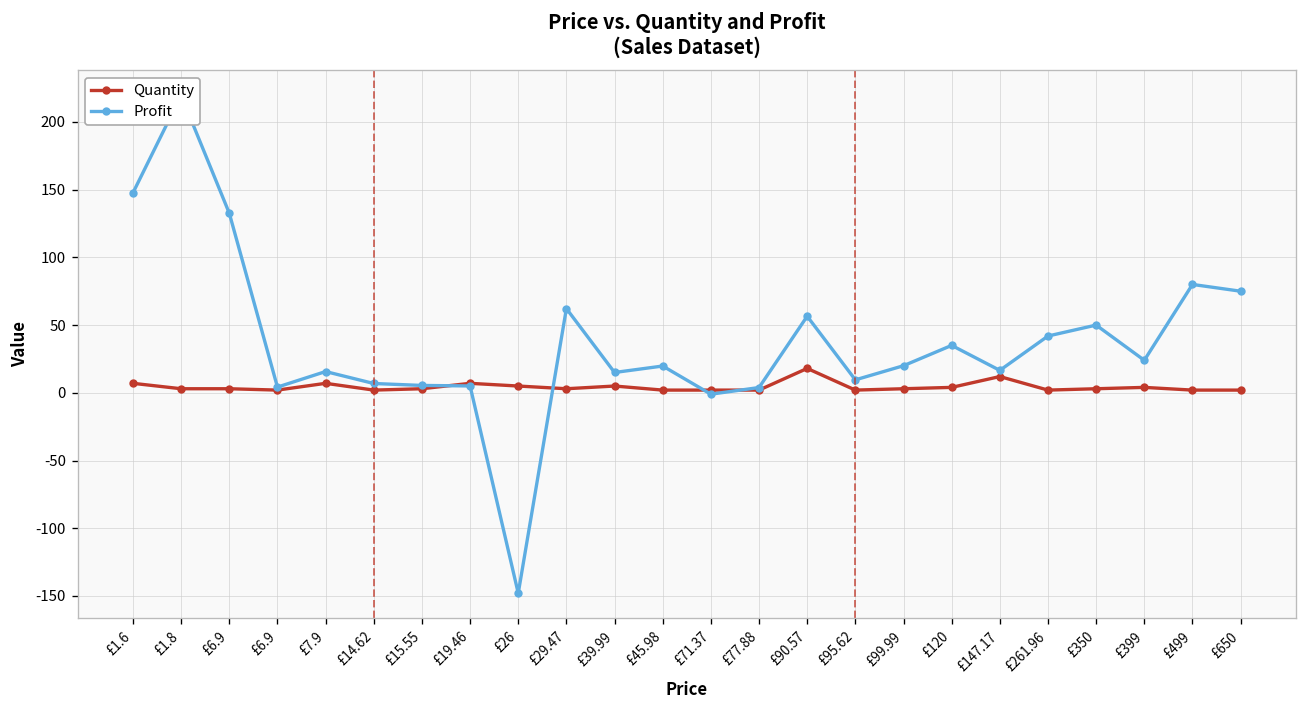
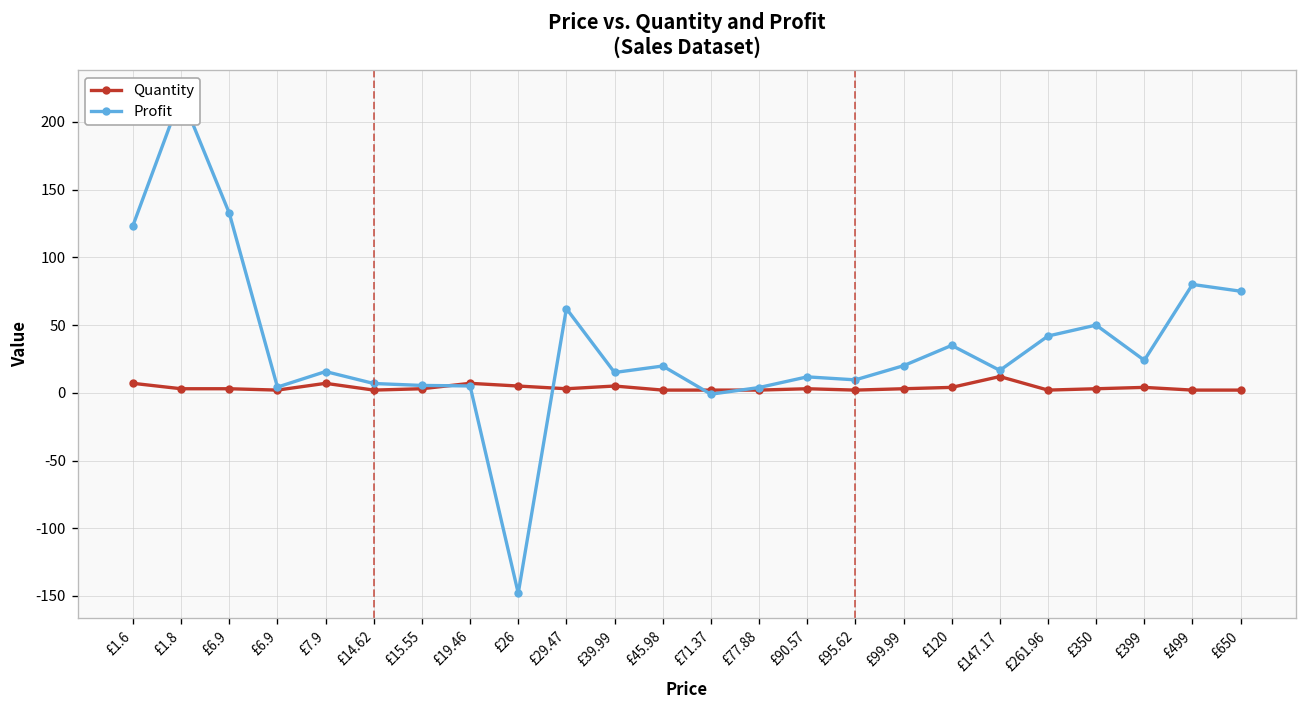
  {
    "Quantity": {
      "£1.6": 7,
      "£1.8": 3,
      "£7.9": 7,
      "£14.62": 2,
      "£15.55": 3,
      "£26": 5,
      "£29.47": 3,
      "£39.99": 5,
      "£45.98": 2,
      "£71.37": 2,
-     "£90.57": 18,
+     "£90.57": 3,
      "£95.62": 2,
      "£99.99": 3,
      "£120": 4,
      "£147.17": 12,
      "£261.96": 2,
      "£350": 3,
      "£399": 4,
      "£499": 2,
      "£650": 2
    },
    "Profit": {
-     "£1.6": 148,
+     "£1.6": 123,
      "£7.9": 16,
      "£14.62": 7,
      "£15.55": 5,
      "£26": -148,
      "£29.47": 62,
      "£39.99": 15,
      "£45.98": 20,
      "£71.37": -1,
-     "£90.57": 57,
+     "£90.57": 12,
      "£95.62": 10,
      "£99.99": 20,
      "£120": 35,
      "£147.17": 17,
      "£261.96": 42,
      "£350": 50,
      "£399": 24,
      "£499": 80,
      "£650": 75
    }
  }
